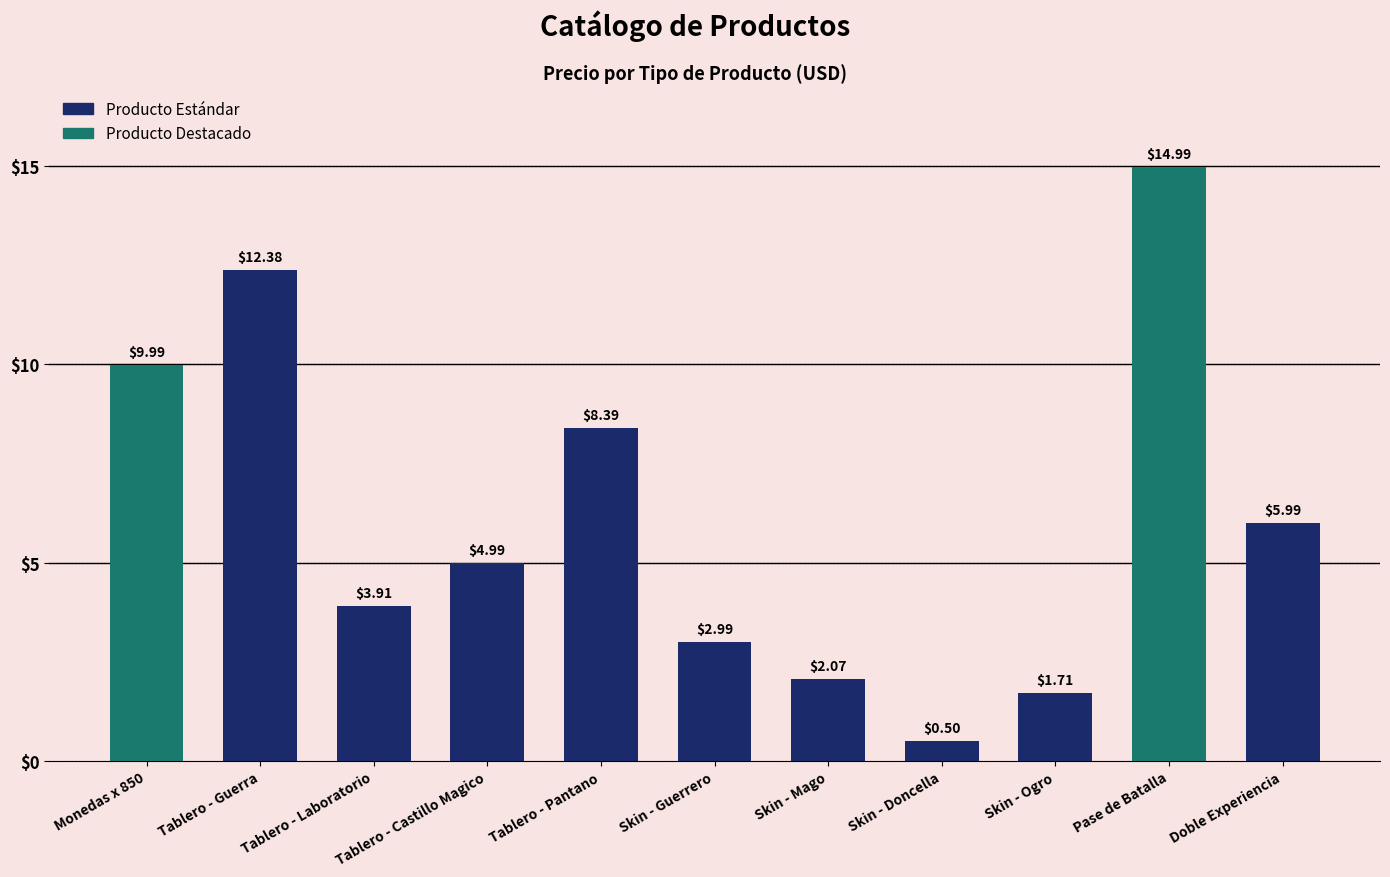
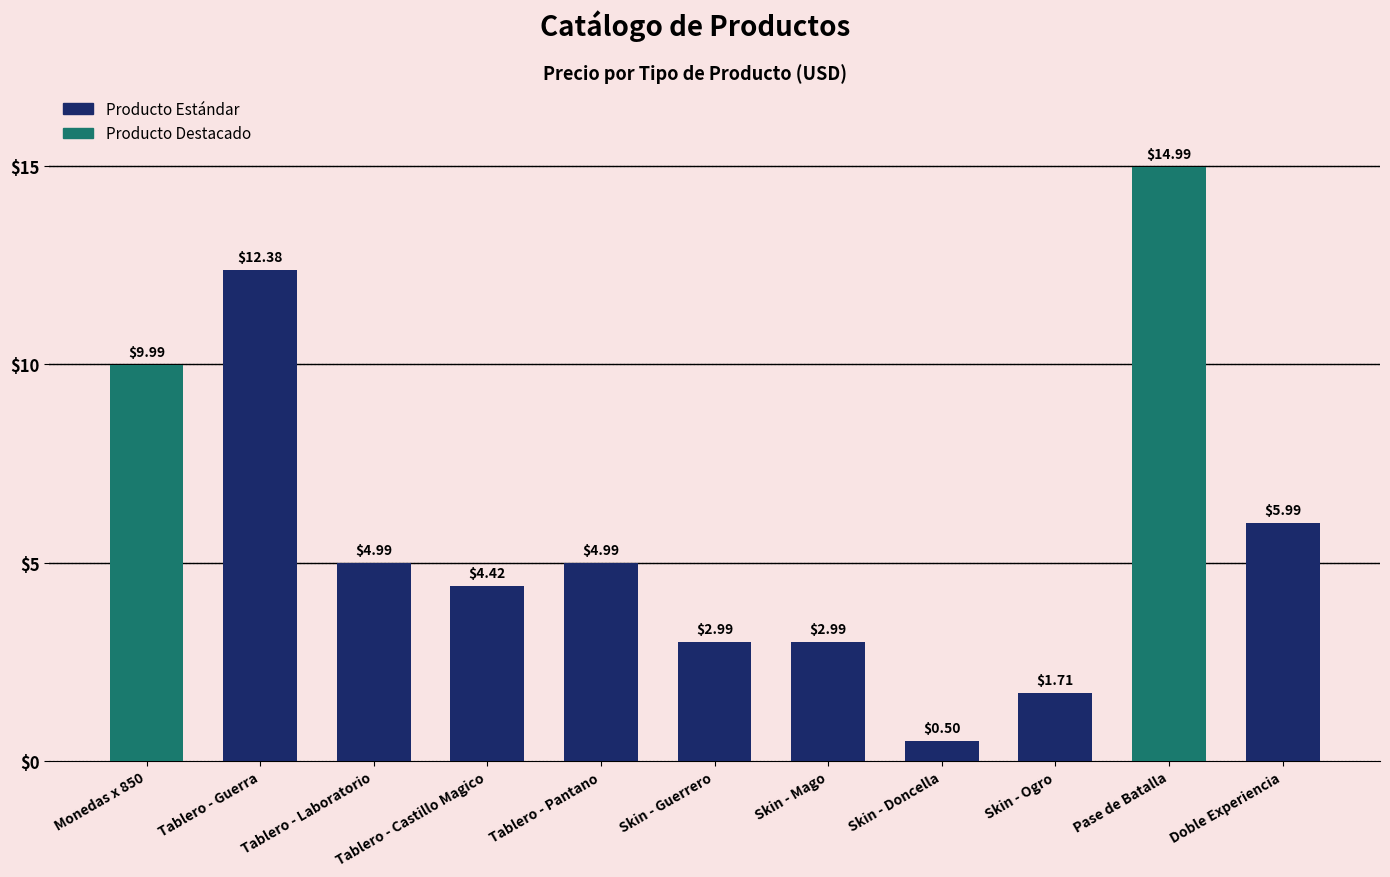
  {
    "Monedas x 850": "$9.99",
    "Tablero - Guerra": "$12.38",
-   "Tablero - Laboratorio": "$3.91",
-   "Tablero - Castillo Magico": "$4.99",
-   "Tablero - Pantano": "$8.39",
+   "Tablero - Laboratorio": "$4.99",
+   "Tablero - Castillo Magico": "$4.42",
+   "Tablero - Pantano": "$4.99",
    "Skin - Guerrero": "$2.99",
-   "Skin - Mago": "$2.07",
+   "Skin - Mago": "$2.99",
    "Skin - Doncella": "$0.50",
    "Skin - Ogro": "$1.71",
    "Pase de Batalla": "$14.99",
    "Doble Experiencia": "$5.99"
  }
